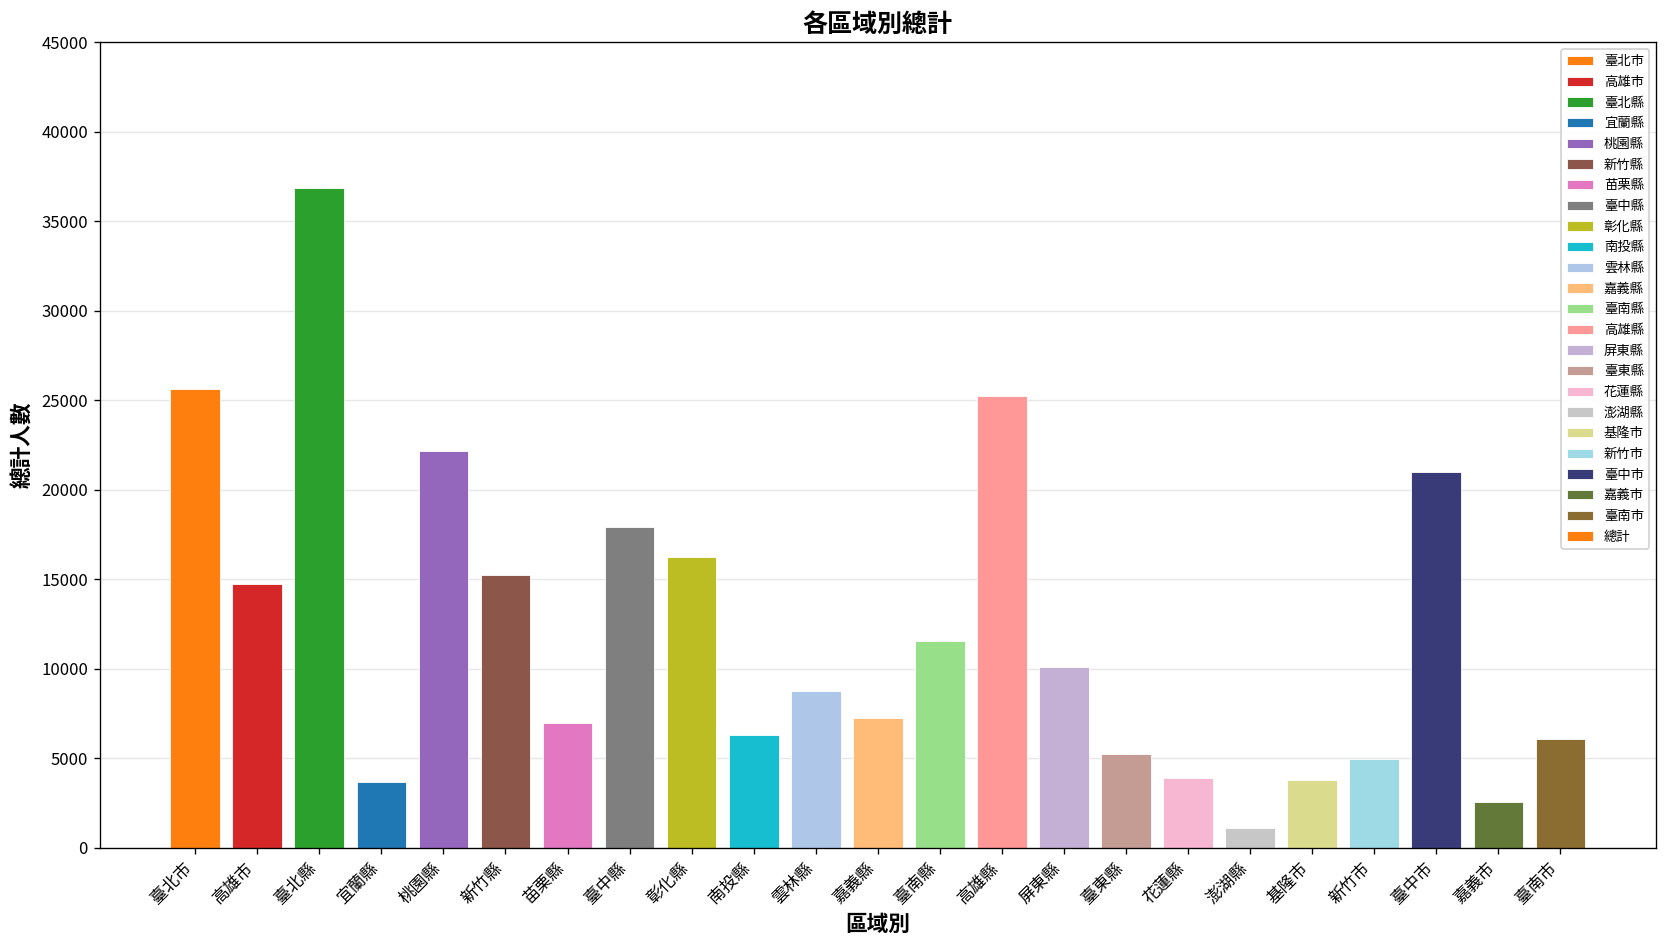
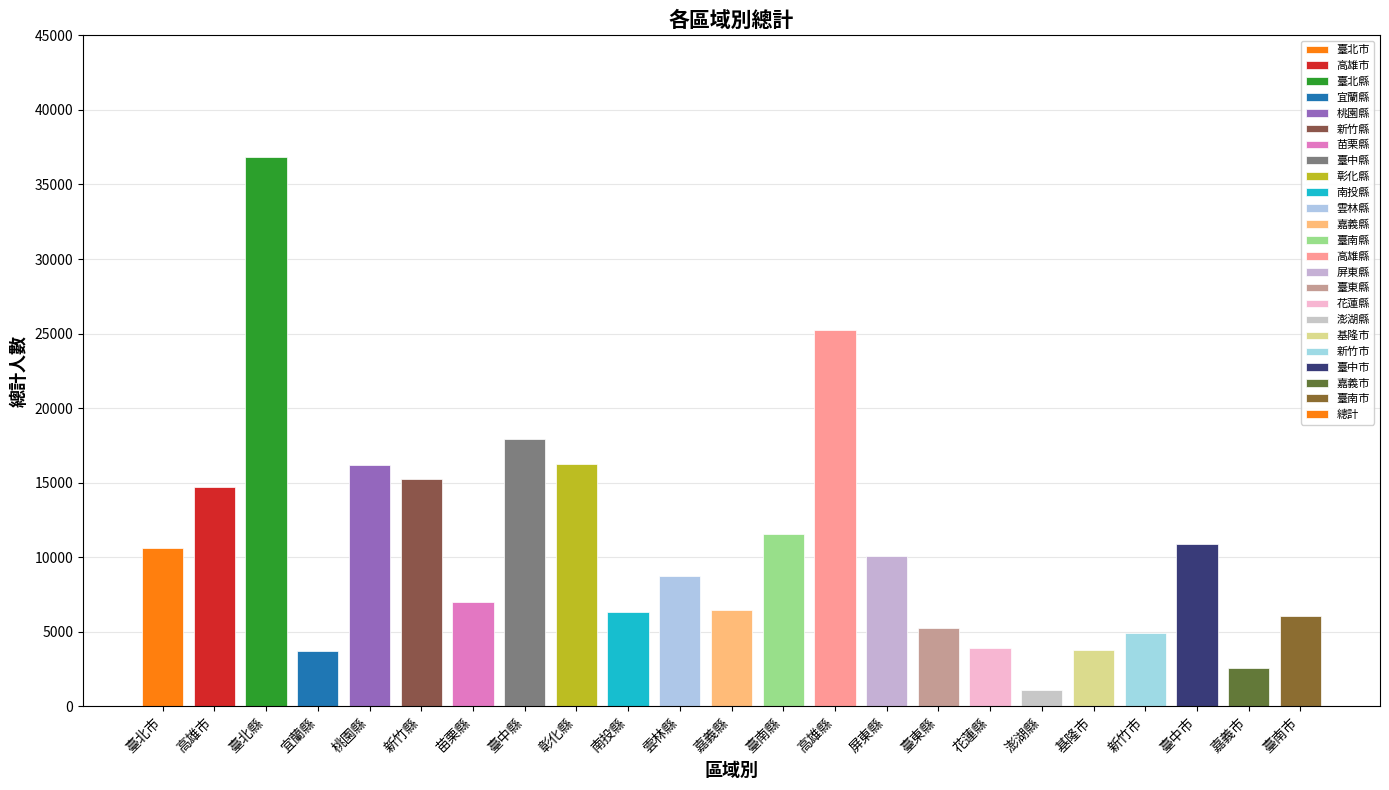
  {
-   "臺北市": 25600,
+   "臺北市": 10600,
    "高雄市": 14700,
    "臺北縣": 36900,
    "宜蘭縣": 3700,
-   "桃園縣": 22200,
+   "桃園縣": 16200,
    "新竹縣": 15300,
    "苗栗縣": 7000,
    "臺中縣": 17900,
    "彰化縣": 16200,
    "南投縣": 6300,
    "雲林縣": 8800,
-   "嘉義縣": 7200,
+   "嘉義縣": 6500,
    "臺南縣": 11600,
    "高雄縣": 25300,
    "屏東縣": 10100,
    "臺東縣": 5200,
    "花蓮縣": 3900,
    "澎湖縣": 1100,
    "基隆市": 3800,
    "新竹市": 4900,
-   "臺中市": 21000,
+   "臺中市": 10900,
    "嘉義市": 2600,
    "臺南市": 6100
  }
